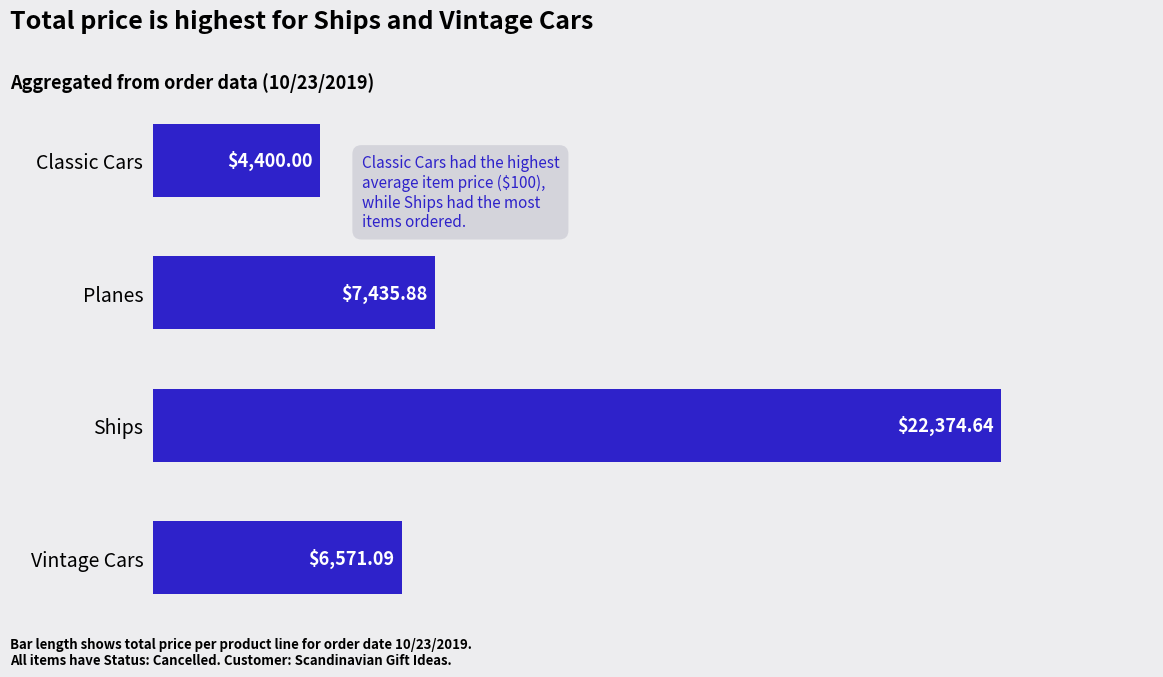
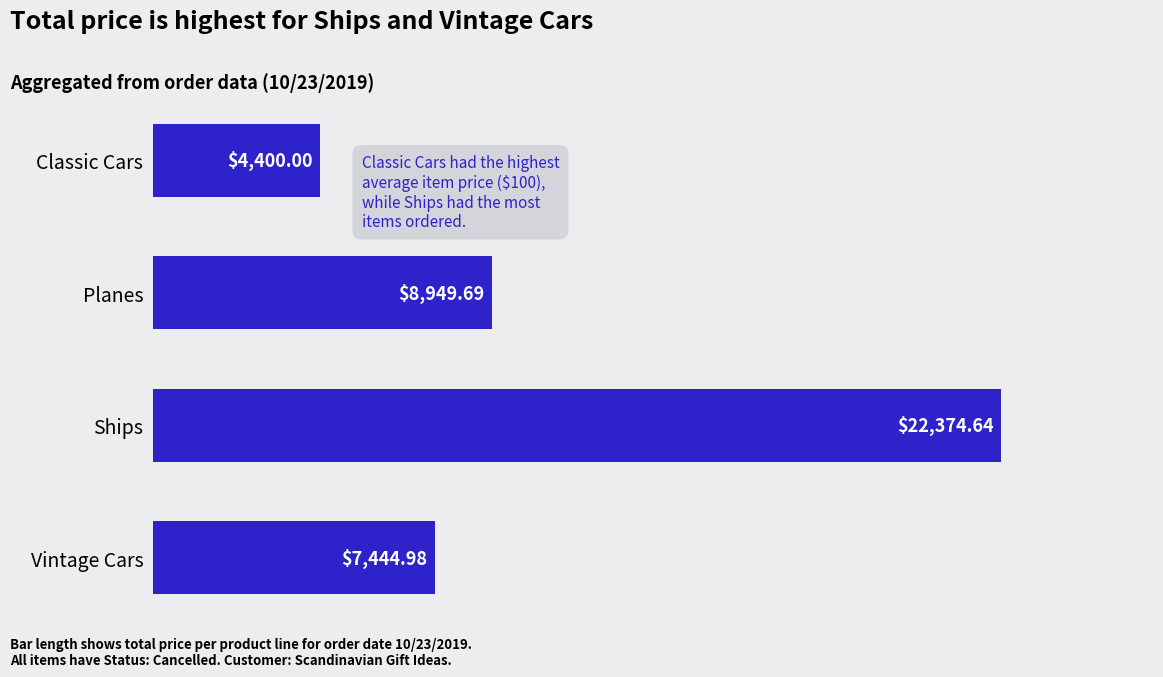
  {
    "Classic Cars": "$4,400.00",
-   "Planes": "$7,435.88",
+   "Planes": "$8,949.69",
    "Ships": "$22,374.64",
-   "Vintage Cars": "$6,571.09"
+   "Vintage Cars": "$7,444.98"
  }
